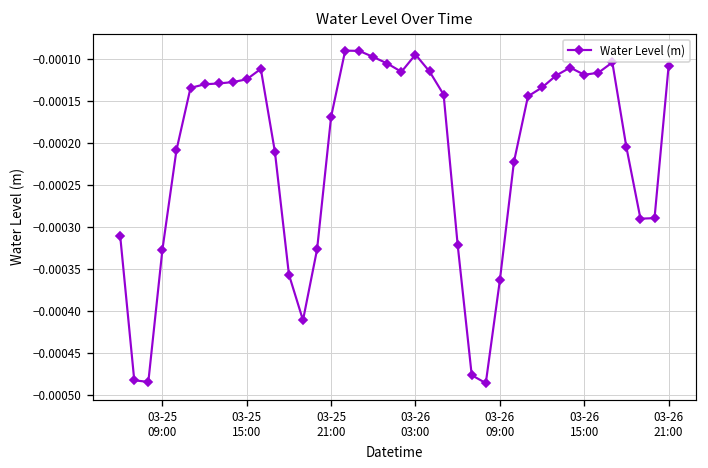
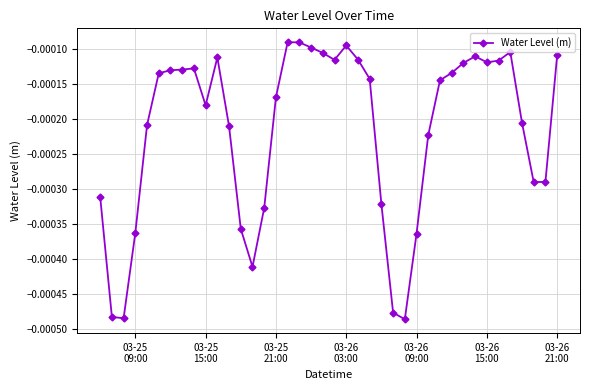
  {
-   "03-25 09:00": -0.00033,
-   "03-25 15:00": -0.00012,
+   "03-25 09:00": -0.00036,
+   "03-25 15:00": -0.00018,
    "03-25 21:00": -0.00017,
    "03-26 03:00": -0.00010,
    "03-26 09:00": -0.00036,
    "03-26 15:00": -0.00012,
    "03-26 21:00": -0.00011
  }
